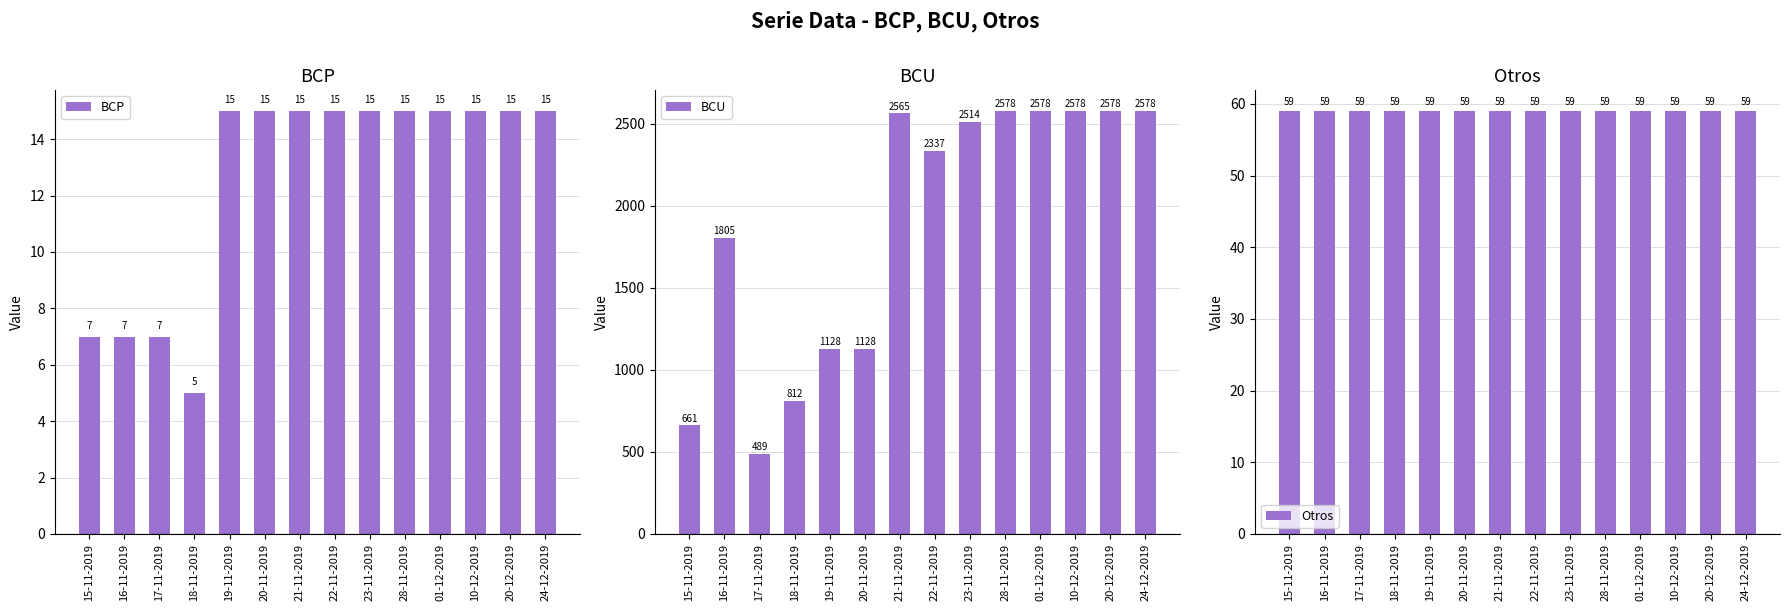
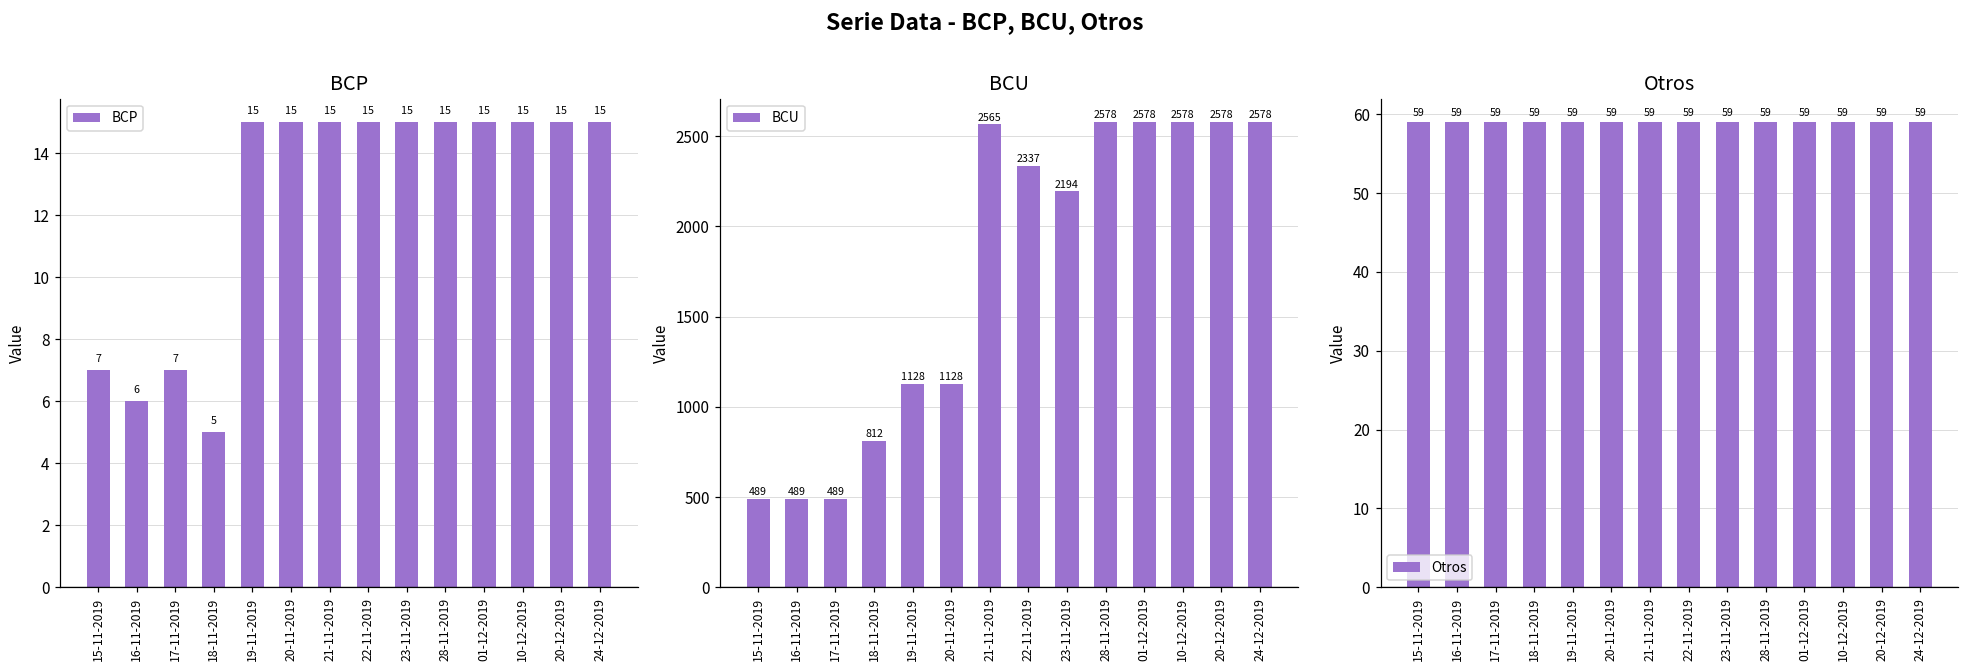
  {
    "BCP": {
      "15-11-2019": 7,
-     "16-11-2019": 7,
+     "16-11-2019": 6,
      "17-11-2019": 7,
      "18-11-2019": 5,
      "19-11-2019": 15,
      "20-11-2019": 15,
      "21-11-2019": 15,
      "22-11-2019": 15,
      "23-11-2019": 15,
      "28-11-2019": 15,
      "01-12-2019": 15,
      "10-12-2019": 15,
      "20-12-2019": 15,
      "24-12-2019": 15
    },
    "BCU": {
-     "15-11-2019": 661,
-     "16-11-2019": 1805,
+     "15-11-2019": 489,
+     "16-11-2019": 489,
      "17-11-2019": 489,
      "18-11-2019": 812,
      "19-11-2019": 1128,
      "20-11-2019": 1128,
      "21-11-2019": 2565,
      "22-11-2019": 2337,
-     "23-11-2019": 2514,
+     "23-11-2019": 2194,
      "28-11-2019": 2578,
      "01-12-2019": 2578,
      "10-12-2019": 2578,
      "20-12-2019": 2578,
      "24-12-2019": 2578
    },
    "Otros": {
      "15-11-2019": 59,
      "16-11-2019": 59,
      "17-11-2019": 59,
      "18-11-2019": 59,
      "19-11-2019": 59,
      "20-11-2019": 59,
      "21-11-2019": 59,
      "22-11-2019": 59,
      "23-11-2019": 59,
      "28-11-2019": 59,
      "01-12-2019": 59,
      "10-12-2019": 59,
      "20-12-2019": 59,
      "24-12-2019": 59
    }
  }
